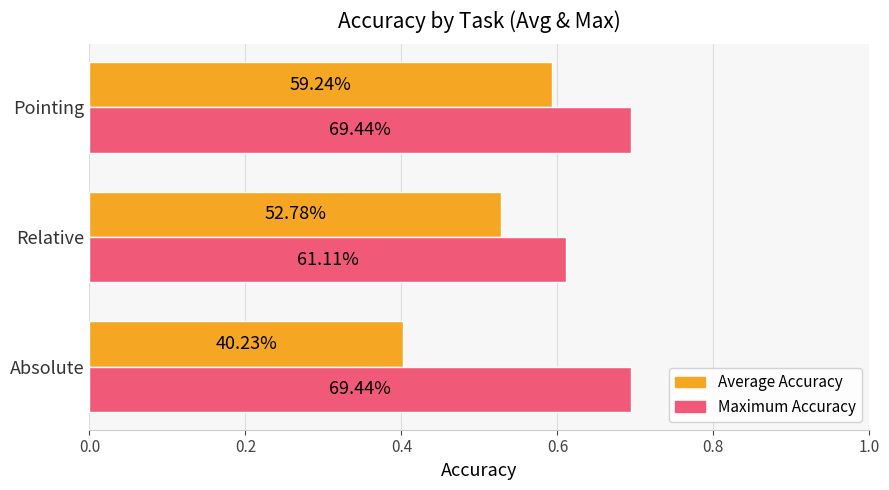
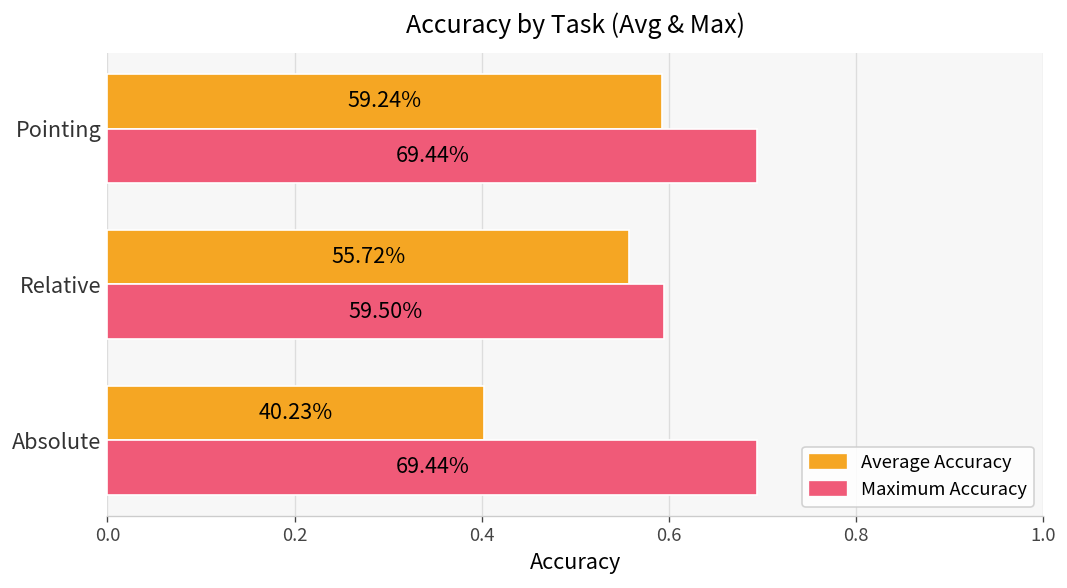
  {
    "Average Accuracy": {
      "Pointing": "59.24%",
-     "Relative": "52.78%",
+     "Relative": "55.72%",
      "Absolute": "40.23%"
    },
    "Maximum Accuracy": {
      "Pointing": "69.44%",
-     "Relative": "61.11%",
+     "Relative": "59.50%",
      "Absolute": "69.44%"
    }
  }
